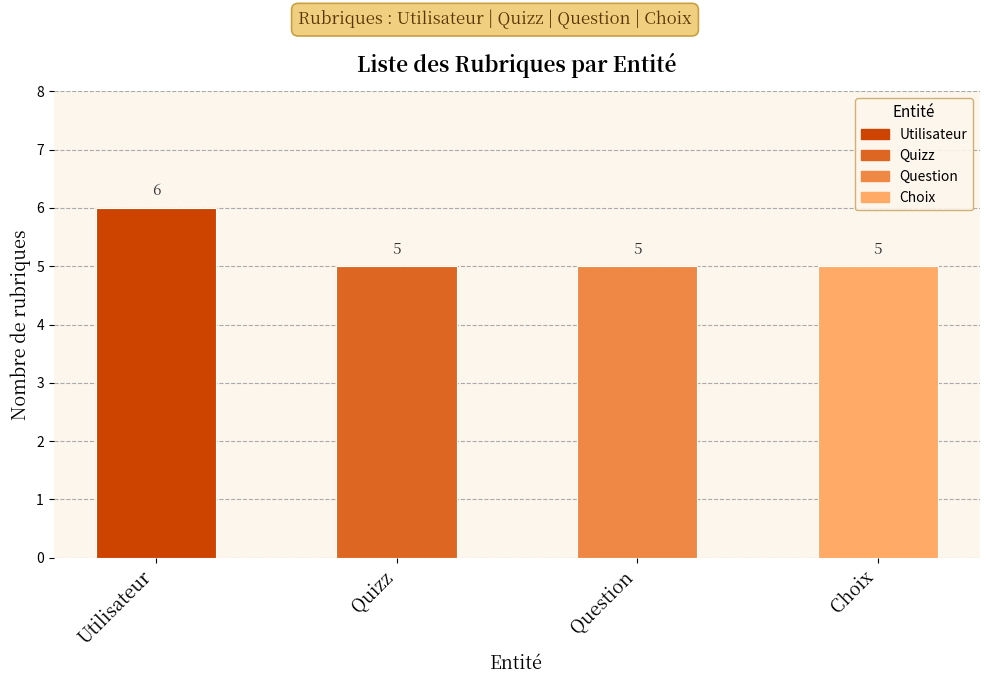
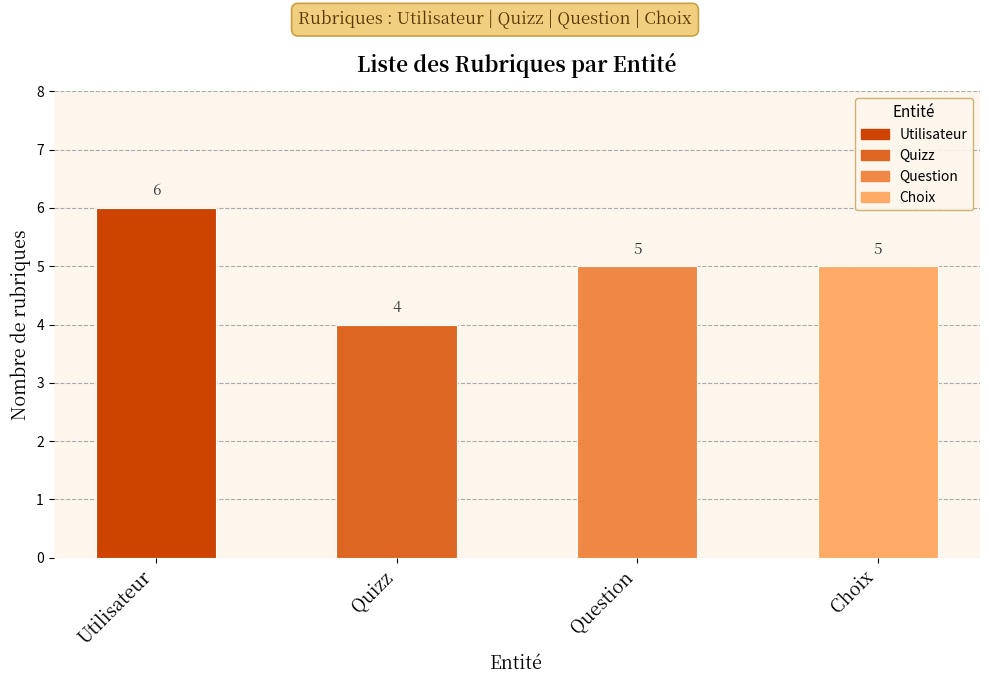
  {
    "Utilisateur": 6,
-   "Quizz": 5,
+   "Quizz": 4,
    "Question": 5,
    "Choix": 5
  }
